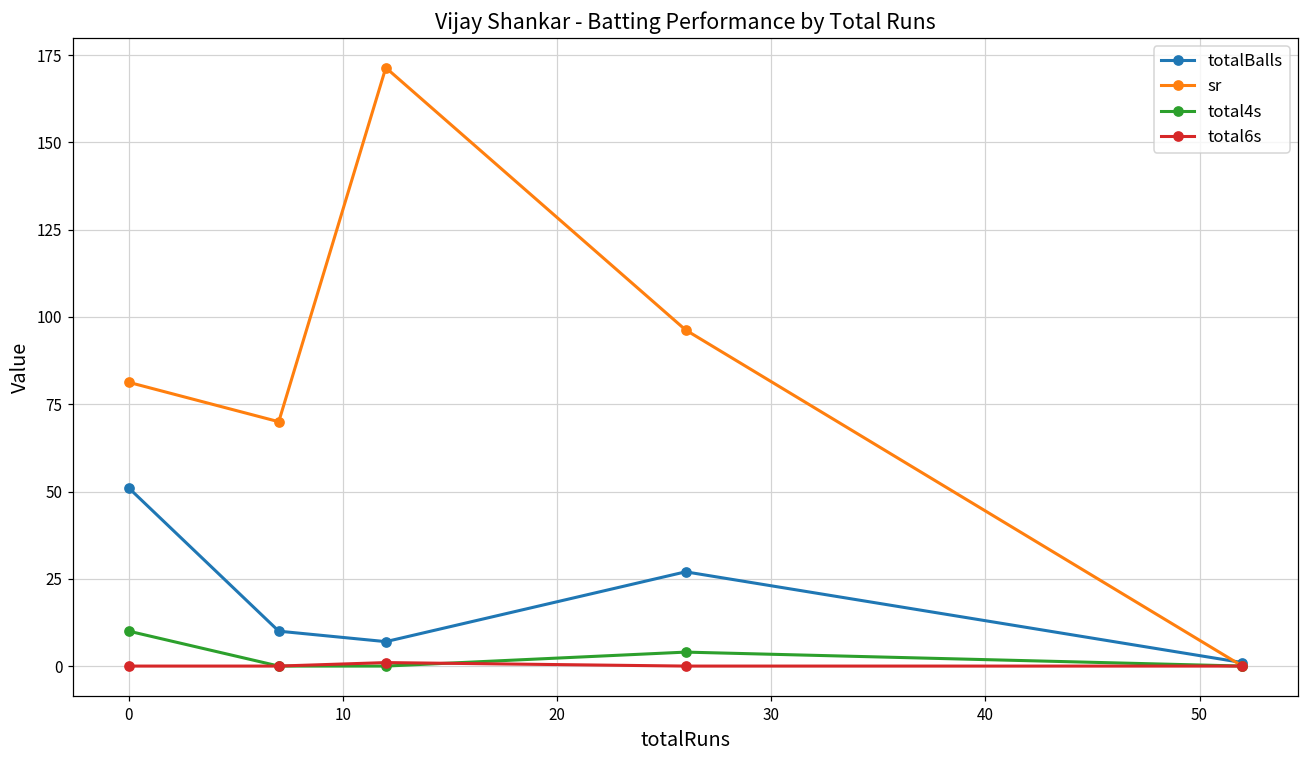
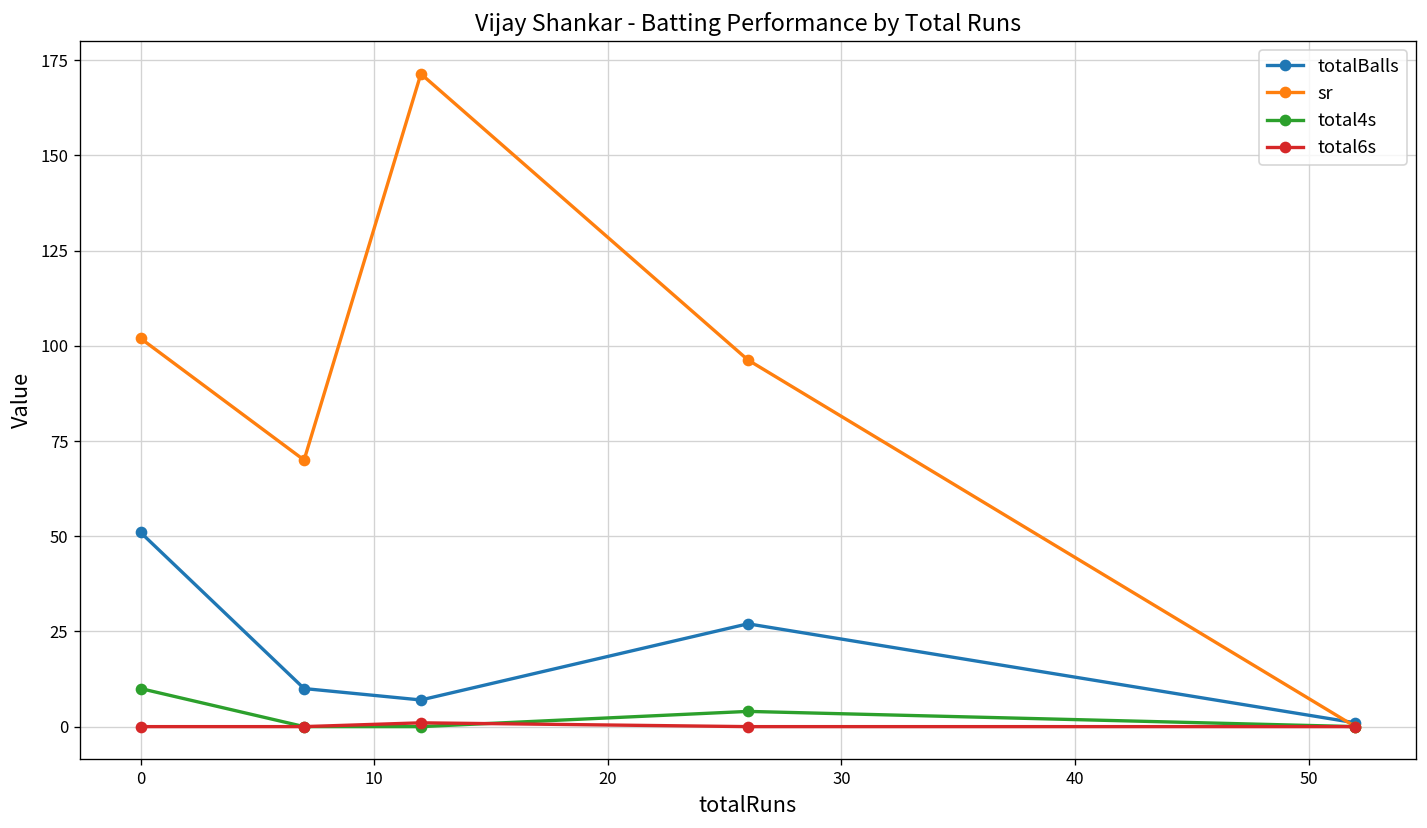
  {
    "totalBalls": {
      "0": 51
    },
    "sr": {
-     "0": 81
+     "0": 102
    },
    "total4s": {
      "0": 10
    },
    "total6s": {
      "0": 0
    }
  }
